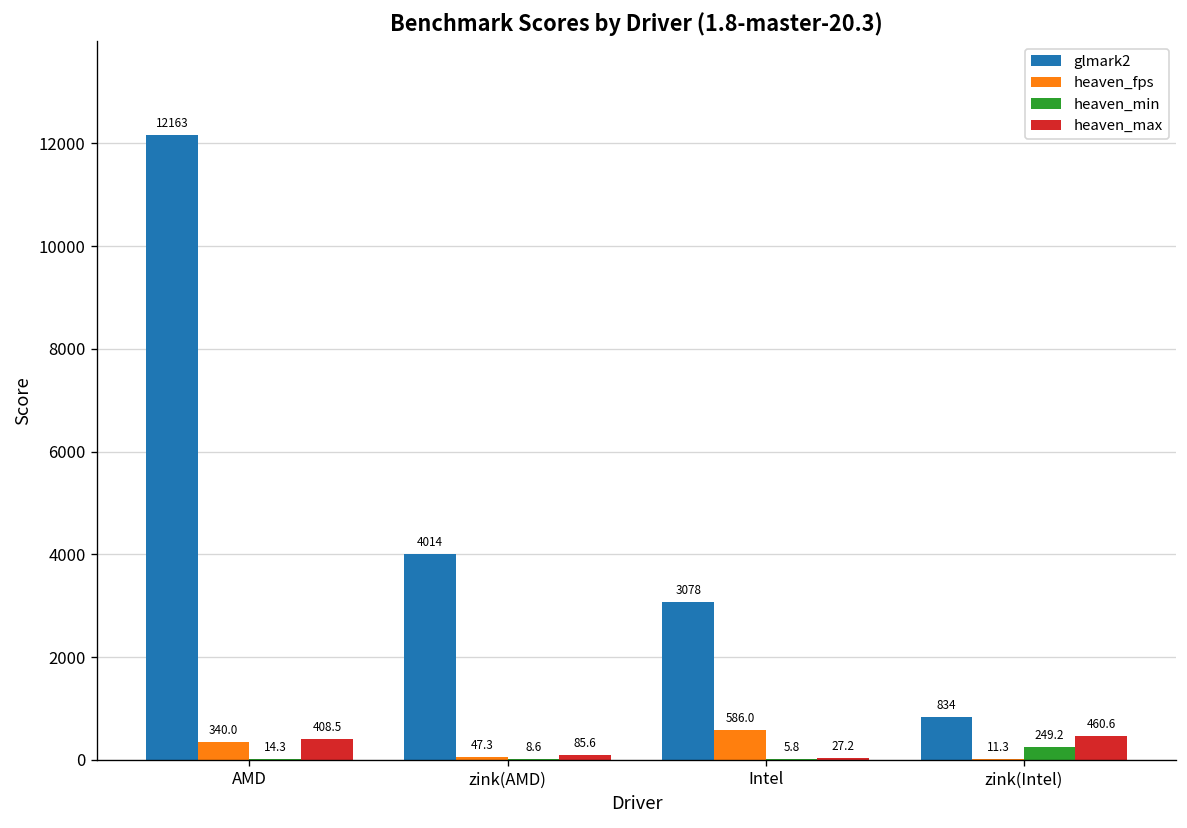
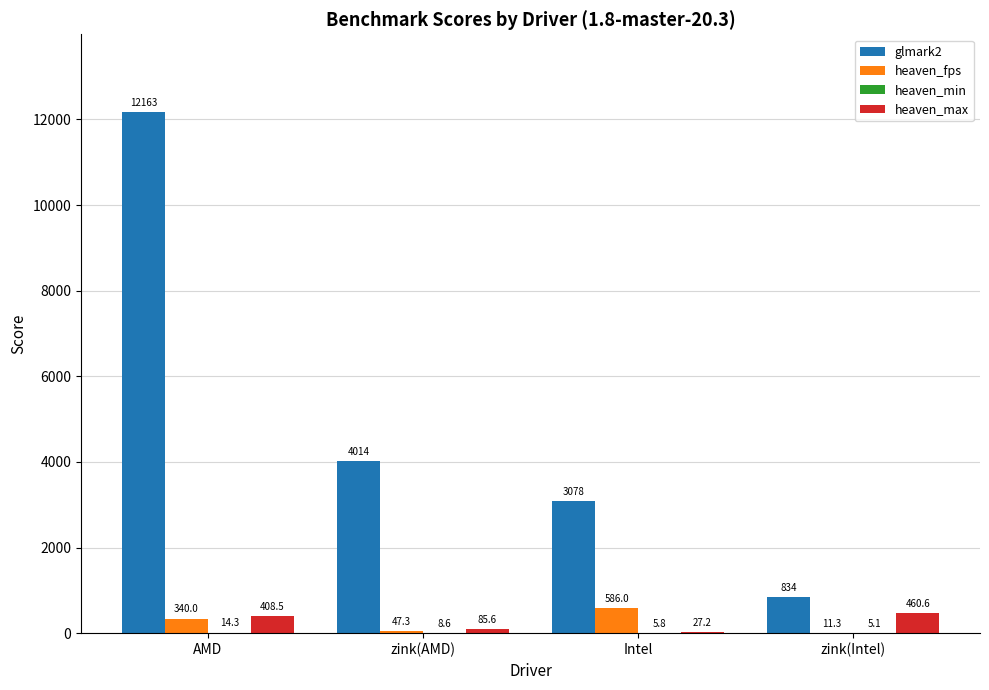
  {
    "glmark2": {
      "AMD": 12163,
      "zink(AMD)": 4014,
      "Intel": 3078,
      "zink(Intel)": 834
    },
    "heaven_fps": {
      "AMD": 340.0,
      "zink(AMD)": 47.3,
      "Intel": 586.0,
      "zink(Intel)": 11.3
    },
    "heaven_min": {
      "AMD": 14.3,
      "zink(AMD)": 8.6,
      "Intel": 5.8,
-     "zink(Intel)": 249.2
+     "zink(Intel)": 5.1
    },
    "heaven_max": {
      "AMD": 408.5,
      "zink(AMD)": 85.6,
      "Intel": 27.2,
      "zink(Intel)": 460.6
    }
  }
